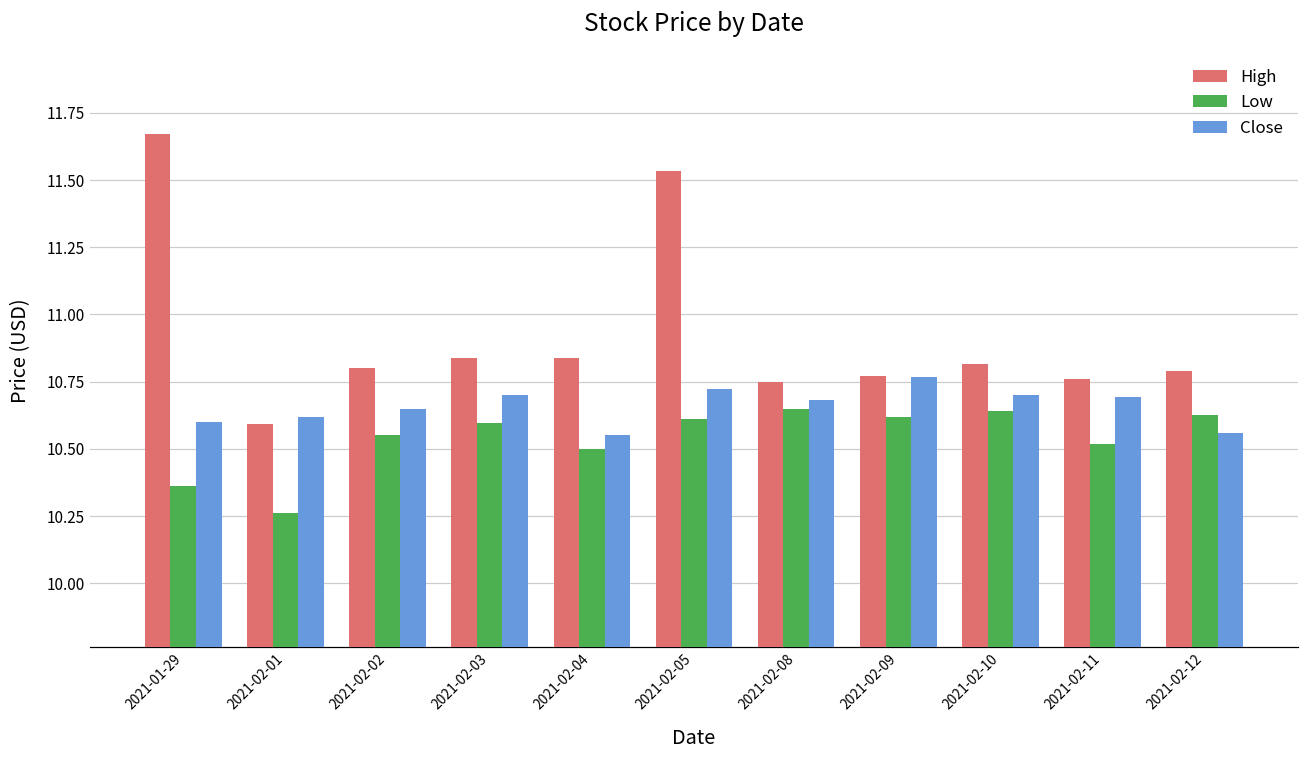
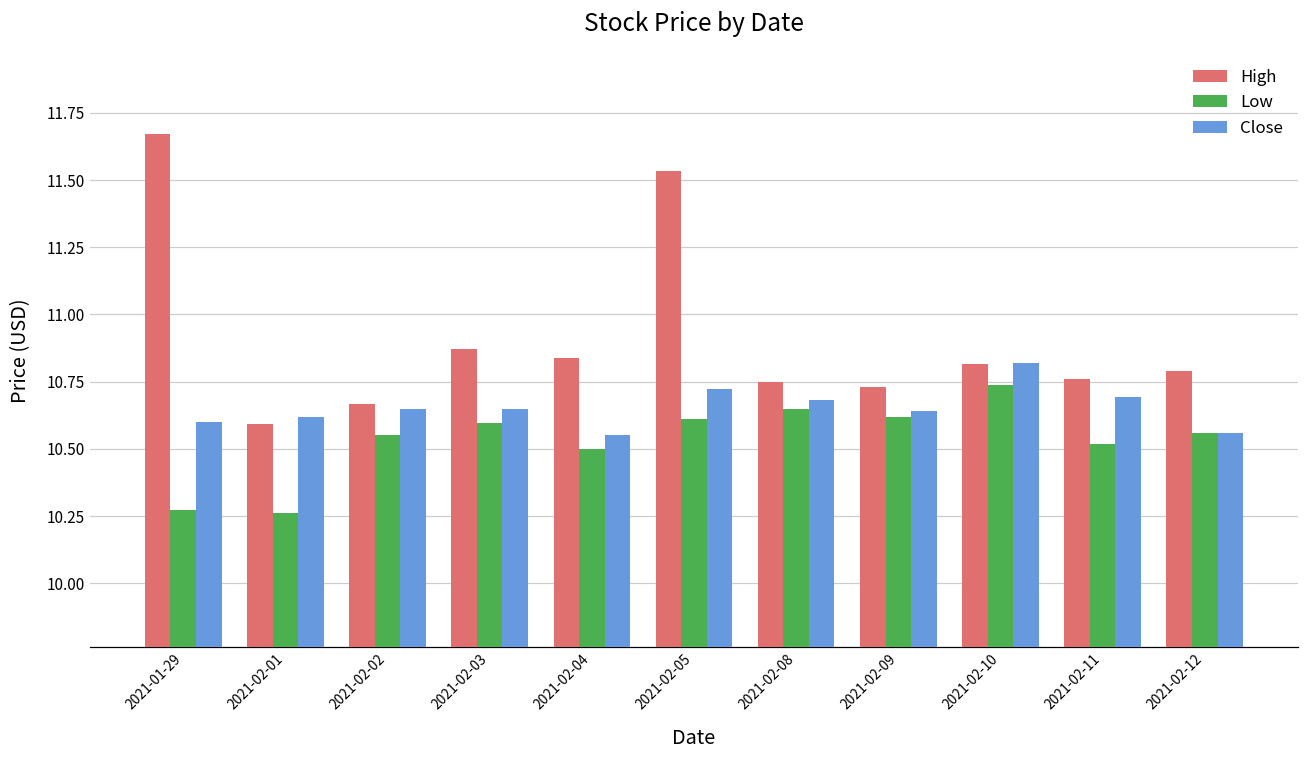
  {
    "High": {
      "2021-01-29": 11.67,
      "2021-02-01": 10.59,
-     "2021-02-02": 10.80,
-     "2021-02-03": 10.84,
+     "2021-02-02": 10.67,
+     "2021-02-03": 10.87,
      "2021-02-04": 10.84,
      "2021-02-05": 11.53,
      "2021-02-08": 10.75,
-     "2021-02-09": 10.77,
+     "2021-02-09": 10.73,
      "2021-02-10": 10.81,
      "2021-02-11": 10.76,
      "2021-02-12": 10.79
    },
    "Low": {
-     "2021-01-29": 10.36,
+     "2021-01-29": 10.27,
      "2021-02-01": 10.26,
      "2021-02-02": 10.55,
      "2021-02-03": 10.60,
      "2021-02-04": 10.50,
      "2021-02-05": 10.61,
      "2021-02-08": 10.65,
      "2021-02-09": 10.62,
-     "2021-02-10": 10.64,
+     "2021-02-10": 10.74,
      "2021-02-11": 10.52,
-     "2021-02-12": 10.63
+     "2021-02-12": 10.56
    },
    "Close": {
      "2021-01-29": 10.60,
      "2021-02-01": 10.62,
      "2021-02-02": 10.65,
-     "2021-02-03": 10.70,
+     "2021-02-03": 10.65,
      "2021-02-04": 10.55,
      "2021-02-05": 10.72,
      "2021-02-08": 10.68,
-     "2021-02-09": 10.77,
-     "2021-02-10": 10.70,
+     "2021-02-09": 10.64,
+     "2021-02-10": 10.82,
      "2021-02-11": 10.69,
      "2021-02-12": 10.56
    }
  }
